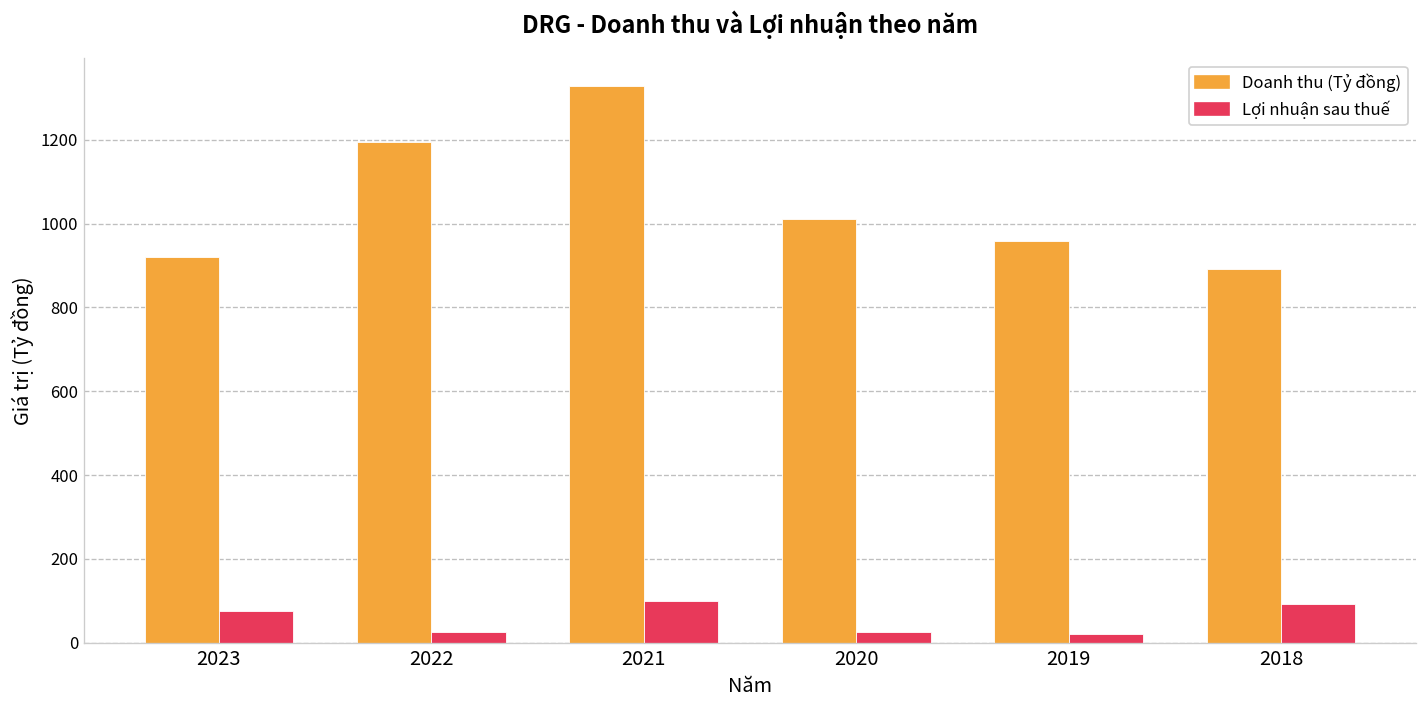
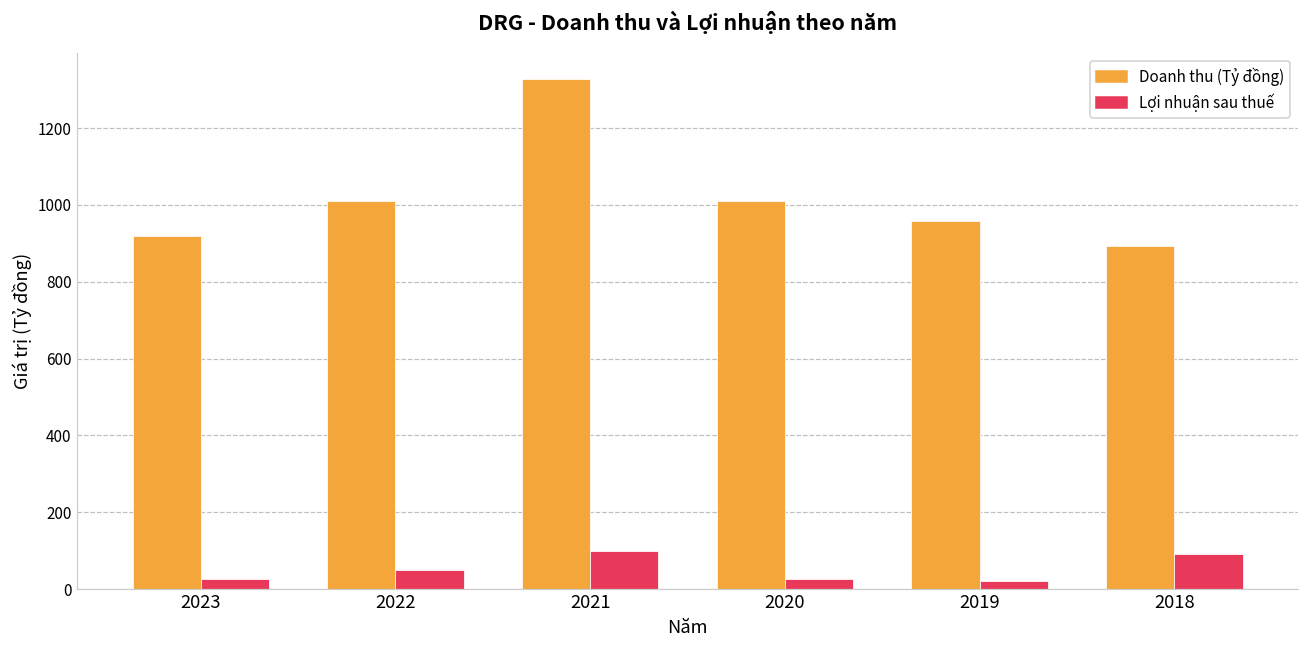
  {
    "Doanh thu (Tỷ đồng)": {
      "2023": 920,
-     "2022": 1200,
+     "2022": 1010,
      "2021": 1330,
      "2020": 1010,
      "2019": 960,
      "2018": 890
    },
    "Lợi nhuận sau thuế": {
-     "2023": 80,
-     "2022": 30,
+     "2023": 30,
+     "2022": 50,
      "2021": 100,
      "2020": 30,
      "2019": 20,
      "2018": 90
    }
  }
